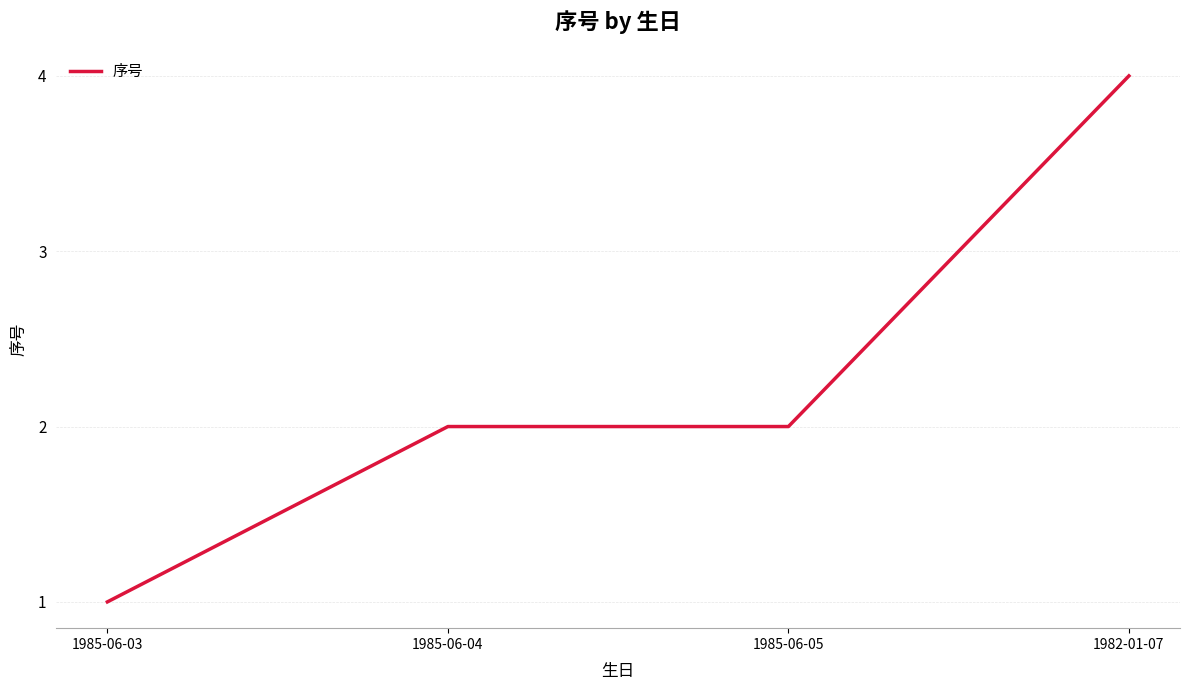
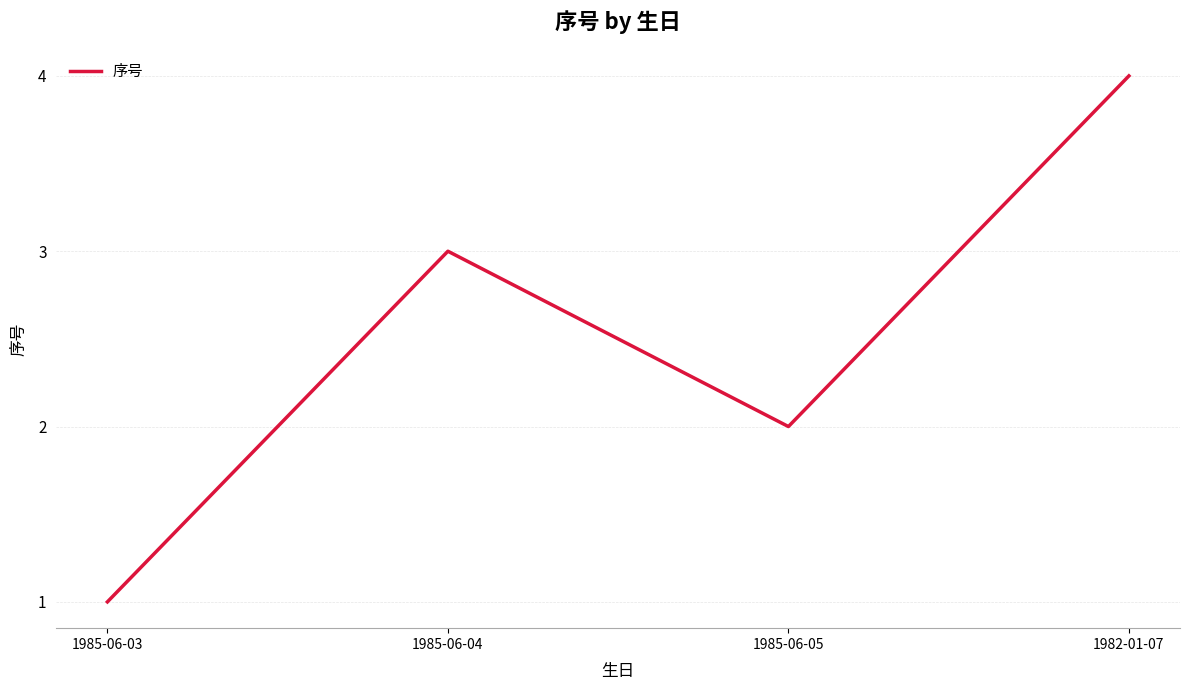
  {
    "1985-06-03": 1,
-   "1985-06-04": 2,
+   "1985-06-04": 3,
    "1985-06-05": 2,
    "1982-01-07": 4
  }
